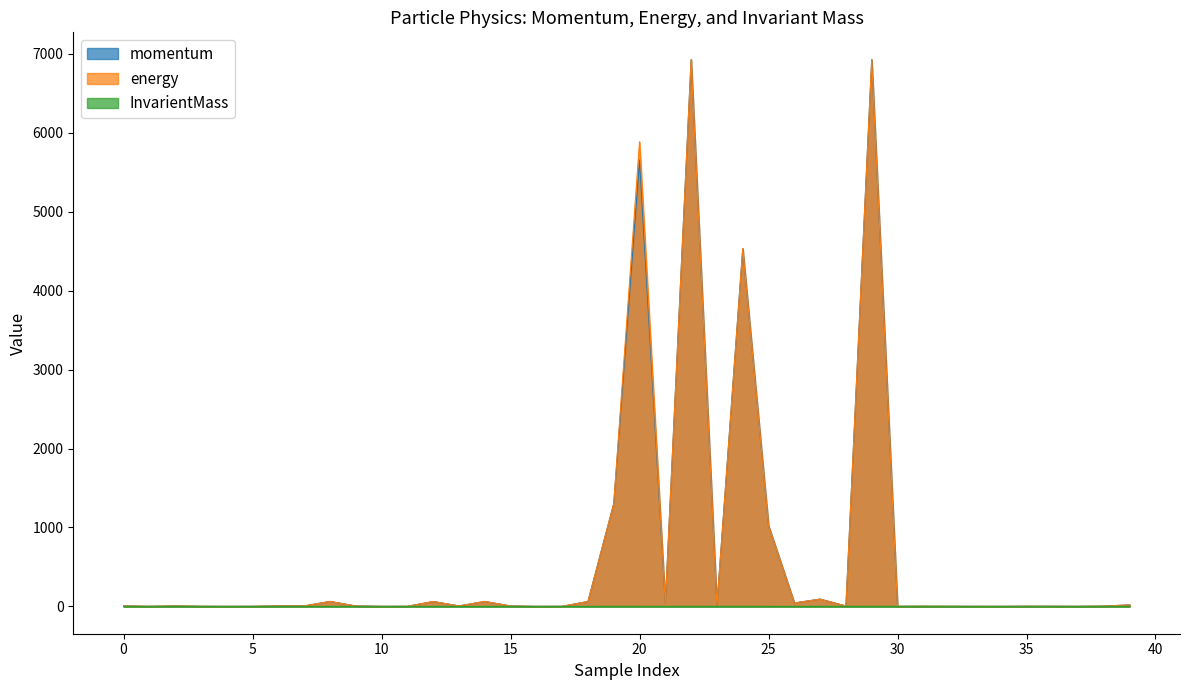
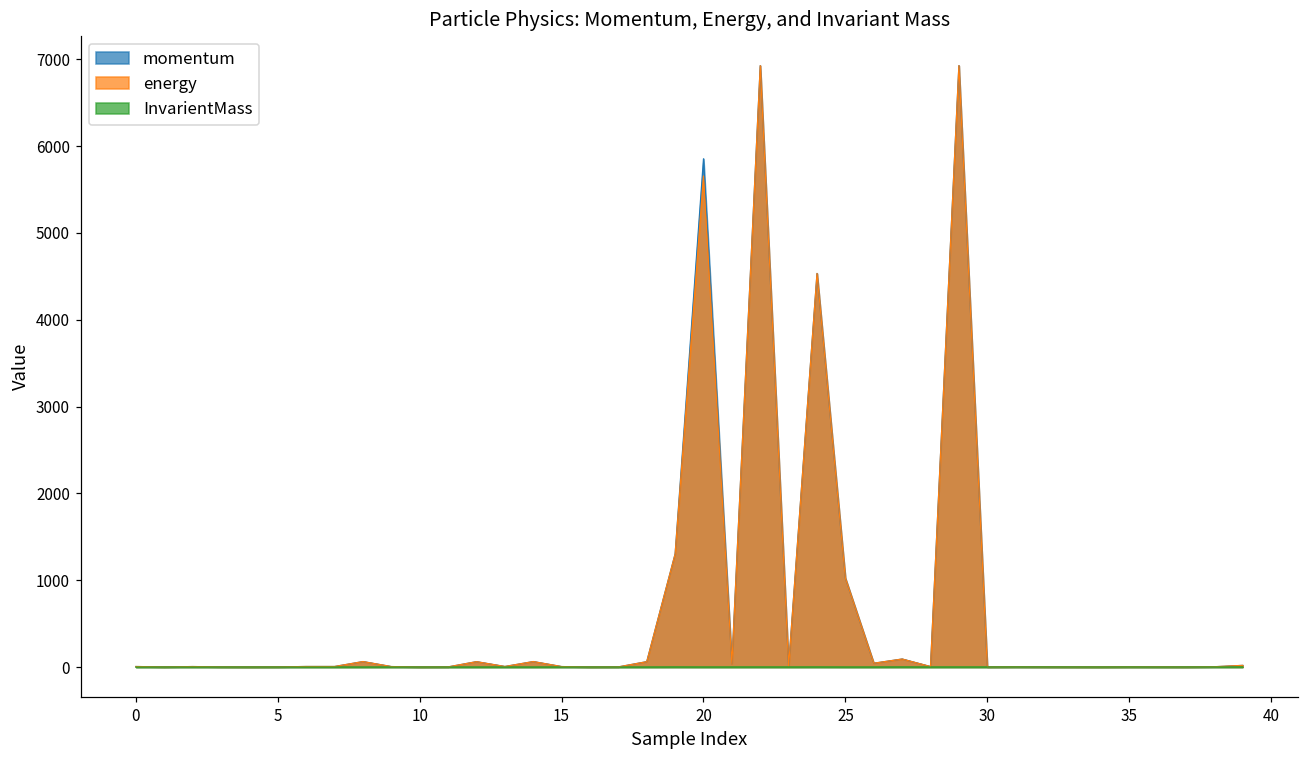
  {
    "momentum": {
-     "20": 5700
+     "20": 5900
    },
    "energy": {
-     "20": 5900
+     "20": 5700
    },
    "InvarientMass": {
      "20": 0,
      "25": 0
    }
  }
